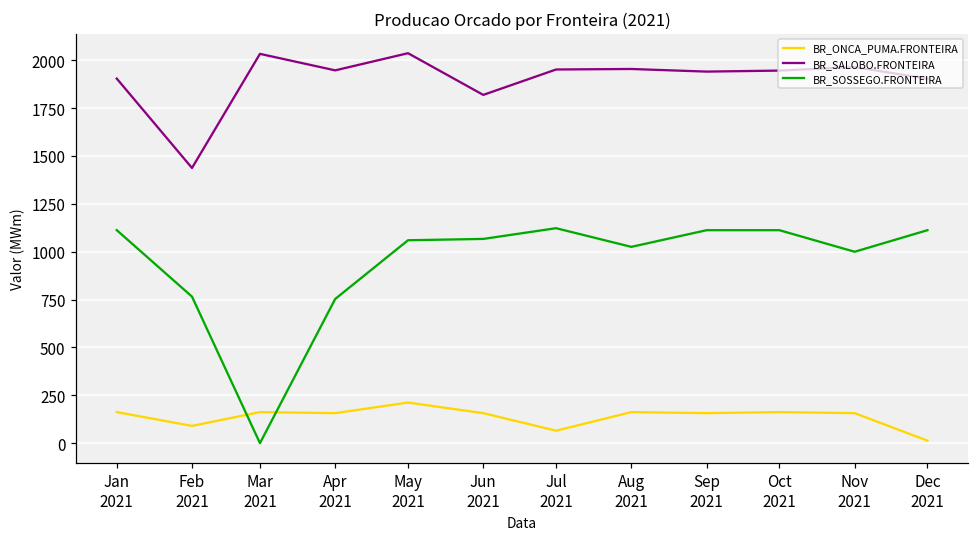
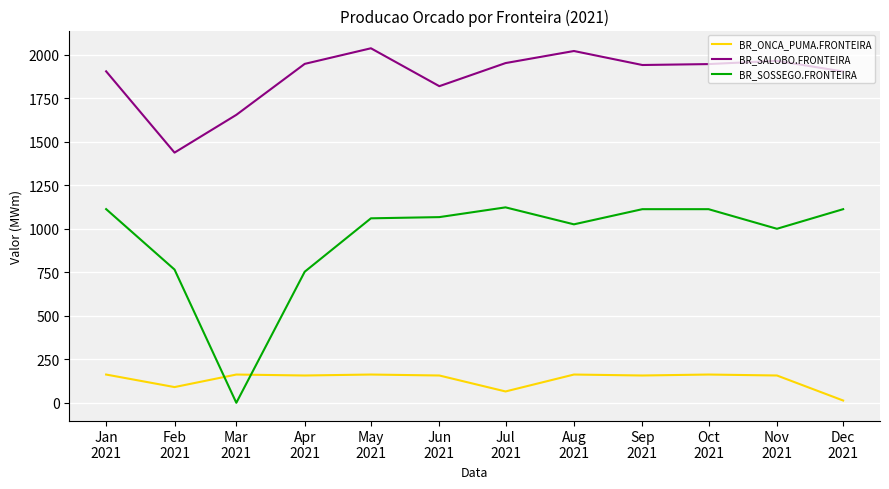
  {
    "BR_ONCA_PUMA.FRONTEIRA": {
      "Jan 2021": 160,
      "Feb 2021": 90,
      "Mar 2021": 160,
      "Apr 2021": 160,
-     "May 2021": 210,
+     "May 2021": 160,
      "Jun 2021": 160,
      "Jul 2021": 70,
      "Aug 2021": 160,
      "Sep 2021": 160,
      "Oct 2021": 160,
      "Nov 2021": 160,
      "Dec 2021": 10
    },
    "BR_SALOBO.FRONTEIRA": {
      "Jan 2021": 1900,
      "Feb 2021": 1440,
-     "Mar 2021": 2030,
+     "Mar 2021": 1650,
      "Apr 2021": 1950,
      "May 2021": 2040,
      "Jun 2021": 1820,
      "Jul 2021": 1950,
-     "Aug 2021": 1950,
+     "Aug 2021": 2020,
      "Sep 2021": 1940
    },
    "BR_SOSSEGO.FRONTEIRA": {
      "Jan 2021": 1110,
      "Feb 2021": 770,
      "Mar 2021": 0,
      "Apr 2021": 750,
      "May 2021": 1060,
      "Jun 2021": 1070,
      "Jul 2021": 1120,
      "Aug 2021": 1020,
      "Sep 2021": 1110,
      "Oct 2021": 1110,
      "Nov 2021": 1000,
      "Dec 2021": 1110
    }
  }
